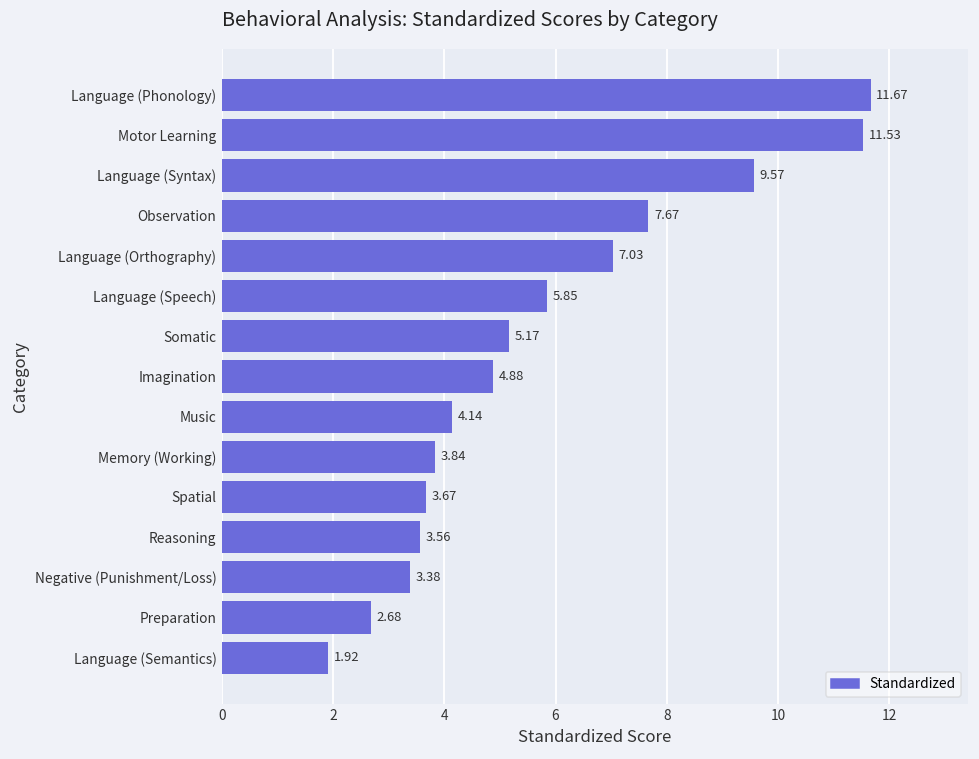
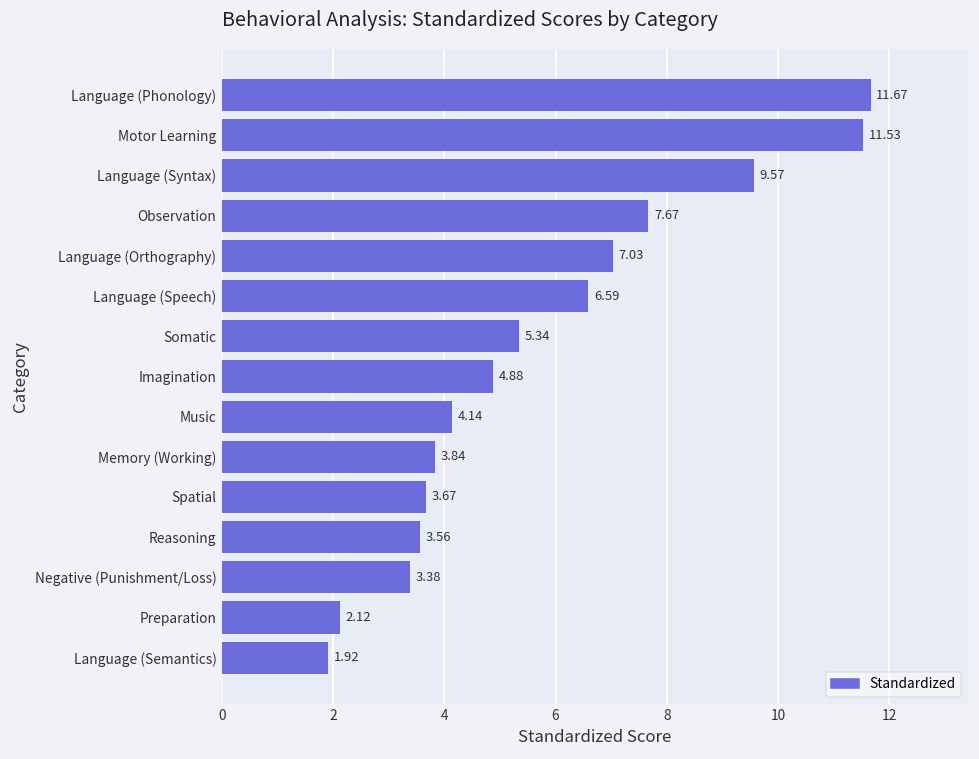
  {
    "Language (Phonology)": 11.67,
    "Motor Learning": 11.53,
    "Language (Syntax)": 9.57,
    "Observation": 7.67,
    "Language (Orthography)": 7.03,
-   "Language (Speech)": 5.85,
-   "Somatic": 5.17,
+   "Language (Speech)": 6.59,
+   "Somatic": 5.34,
    "Imagination": 4.88,
    "Music": 4.14,
    "Memory (Working)": 3.84,
    "Spatial": 3.67,
    "Reasoning": 3.56,
    "Negative (Punishment/Loss)": 3.38,
-   "Preparation": 2.68,
+   "Preparation": 2.12,
    "Language (Semantics)": 1.92
  }
